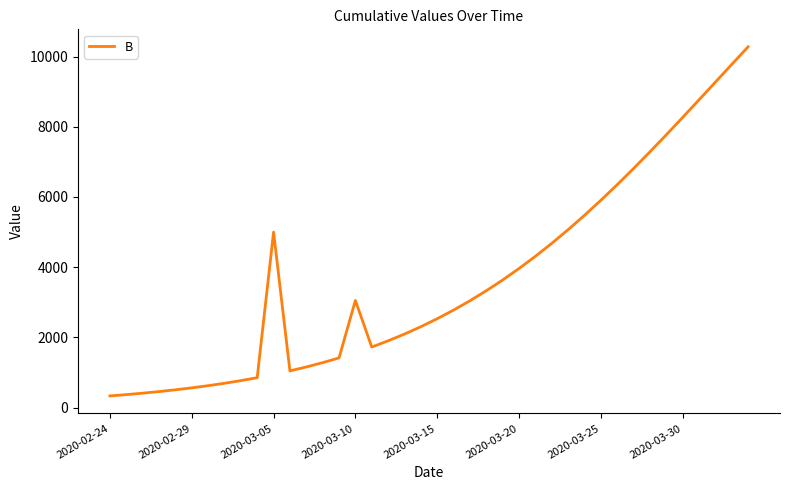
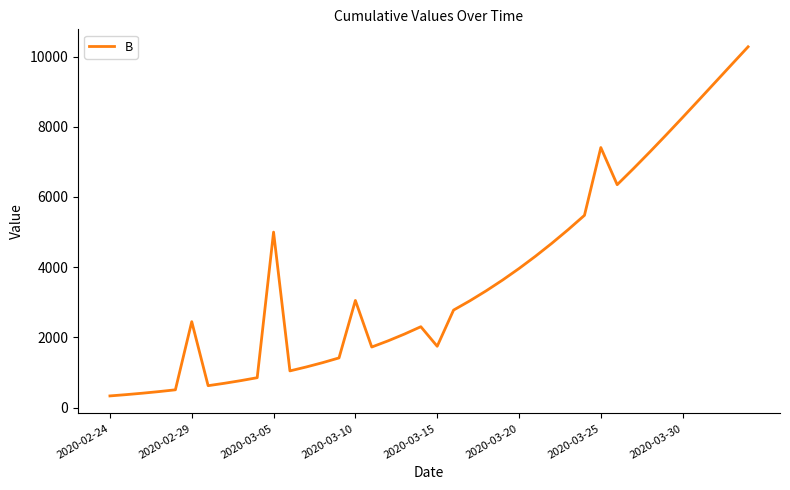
  {
    "2020-02-24": 300,
-   "2020-02-29": 600,
+   "2020-02-29": 2400,
    "2020-03-05": 5000,
    "2020-03-10": 3000,
-   "2020-03-15": 2500,
+   "2020-03-15": 1700,
    "2020-03-20": 4000,
-   "2020-03-25": 5900,
+   "2020-03-25": 7400,
    "2020-03-30": 8300
  }
